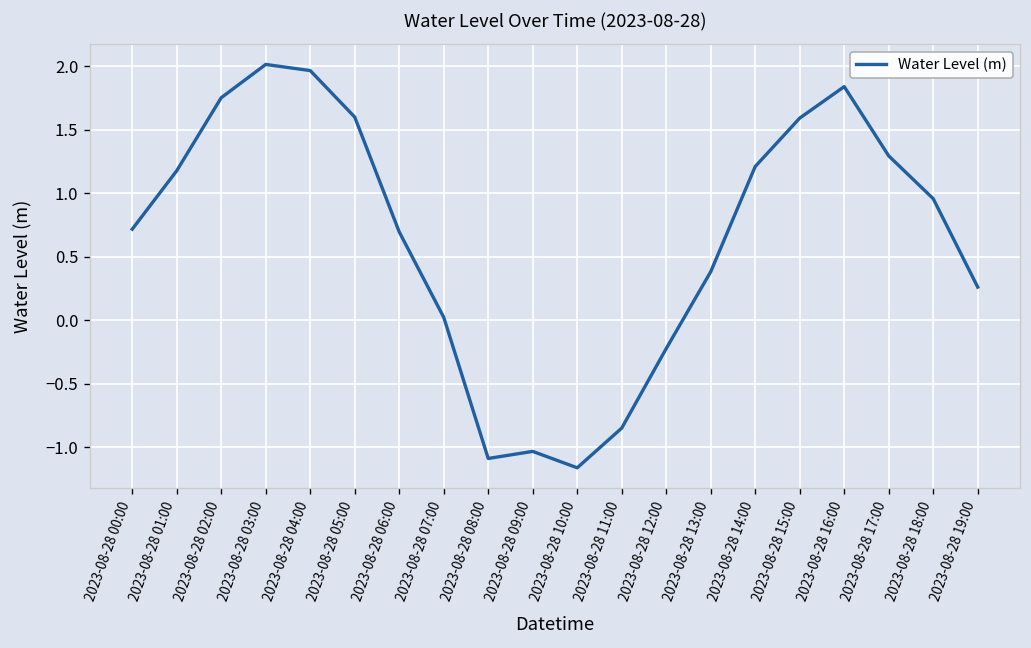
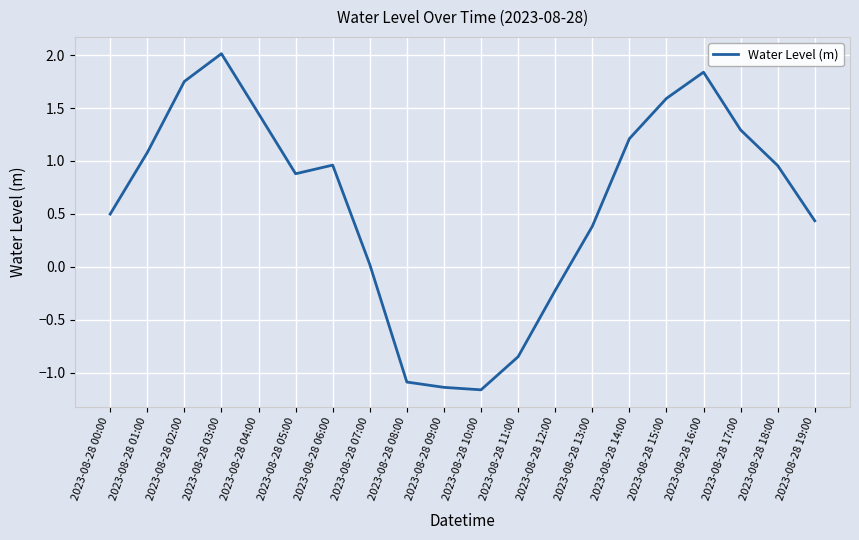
  {
-   "2023-08-28 00:00": 0.72,
-   "2023-08-28 01:00": 1.18,
+   "2023-08-28 00:00": 0.50,
+   "2023-08-28 01:00": 1.08,
    "2023-08-28 02:00": 1.75,
    "2023-08-28 03:00": 2.01,
-   "2023-08-28 04:00": 1.96,
-   "2023-08-28 05:00": 1.60,
-   "2023-08-28 06:00": 0.69,
+   "2023-08-28 04:00": 1.45,
+   "2023-08-28 05:00": 0.88,
+   "2023-08-28 06:00": 0.96,
    "2023-08-28 07:00": 0.02,
    "2023-08-28 08:00": -1.09,
-   "2023-08-28 09:00": -1.03,
+   "2023-08-28 09:00": -1.14,
    "2023-08-28 10:00": -1.16,
    "2023-08-28 11:00": -0.85,
    "2023-08-28 12:00": -0.22,
    "2023-08-28 13:00": 0.38,
    "2023-08-28 14:00": 1.21,
    "2023-08-28 15:00": 1.59,
    "2023-08-28 16:00": 1.84,
    "2023-08-28 17:00": 1.29,
    "2023-08-28 18:00": 0.96,
-   "2023-08-28 19:00": 0.26
+   "2023-08-28 19:00": 0.43
  }
